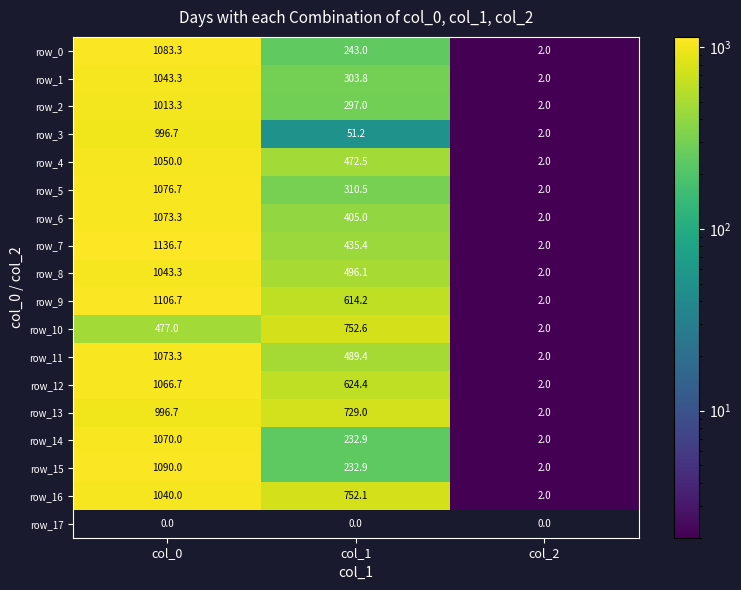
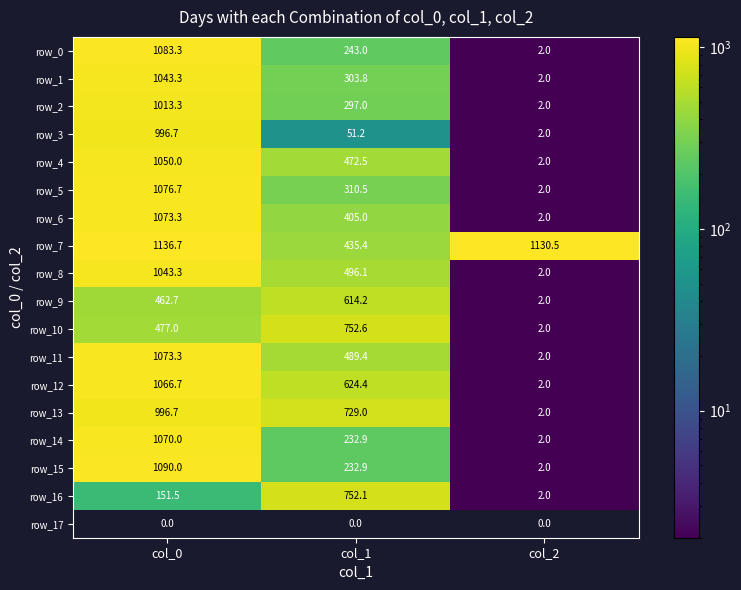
  {
    "row_0": {
      "col_0": 1083.3,
      "col_1": 243.0,
      "col_2": 2.0
    },
    "row_1": {
      "col_0": 1043.3,
      "col_1": 303.8,
      "col_2": 2.0
    },
    "row_2": {
      "col_0": 1013.3,
      "col_1": 297.0,
      "col_2": 2.0
    },
    "row_3": {
      "col_0": 996.7,
      "col_1": 51.2,
      "col_2": 2.0
    },
    "row_4": {
      "col_0": 1050.0,
      "col_1": 472.5,
      "col_2": 2.0
    },
    "row_5": {
      "col_0": 1076.7,
      "col_1": 310.5,
      "col_2": 2.0
    },
    "row_6": {
      "col_0": 1073.3,
      "col_1": 405.0,
      "col_2": 2.0
    },
    "row_7": {
      "col_0": 1136.7,
      "col_1": 435.4,
-     "col_2": 2.0
+     "col_2": 1130.5
    },
    "row_8": {
      "col_0": 1043.3,
      "col_1": 496.1,
      "col_2": 2.0
    },
    "row_9": {
-     "col_0": 1106.7,
+     "col_0": 462.7,
      "col_1": 614.2,
      "col_2": 2.0
    },
    "row_10": {
      "col_0": 477.0,
      "col_1": 752.6,
      "col_2": 2.0
    },
    "row_11": {
      "col_0": 1073.3,
      "col_1": 489.4,
      "col_2": 2.0
    },
    "row_12": {
      "col_0": 1066.7,
      "col_1": 624.4,
      "col_2": 2.0
    },
    "row_13": {
      "col_0": 996.7,
      "col_1": 729.0,
      "col_2": 2.0
    },
    "row_14": {
      "col_0": 1070.0,
      "col_1": 232.9,
      "col_2": 2.0
    },
    "row_15": {
      "col_0": 1090.0,
      "col_1": 232.9,
      "col_2": 2.0
    },
    "row_16": {
-     "col_0": 1040.0,
+     "col_0": 151.5,
      "col_1": 752.1,
      "col_2": 2.0
    }
  }
